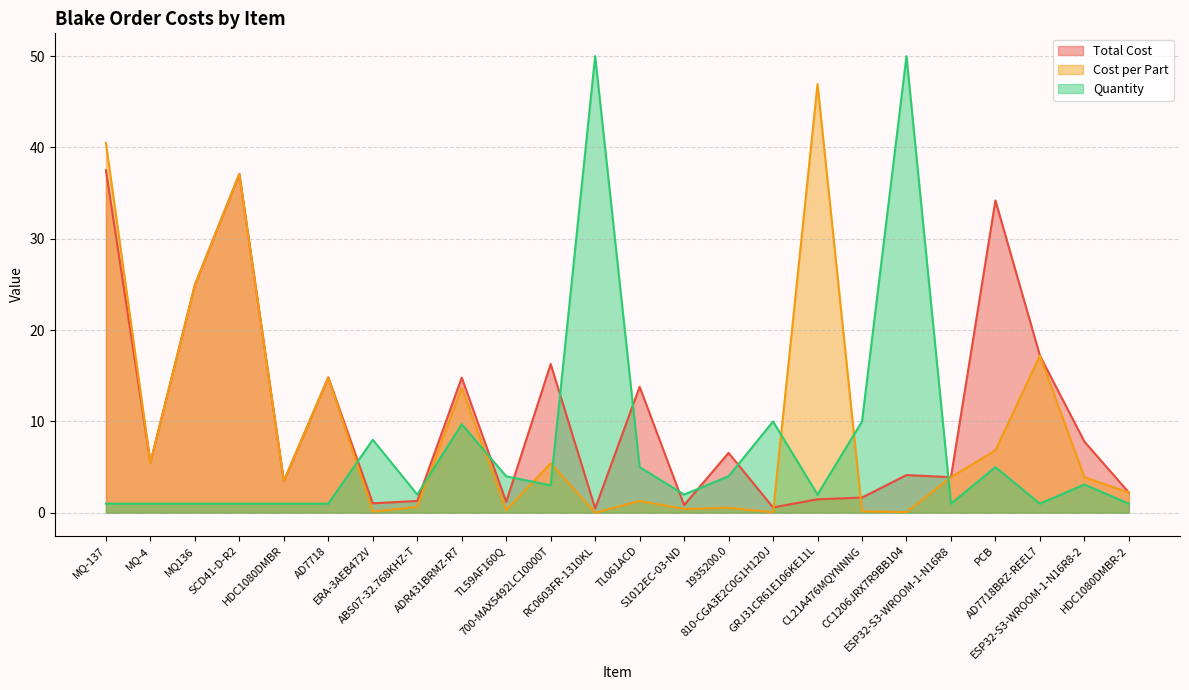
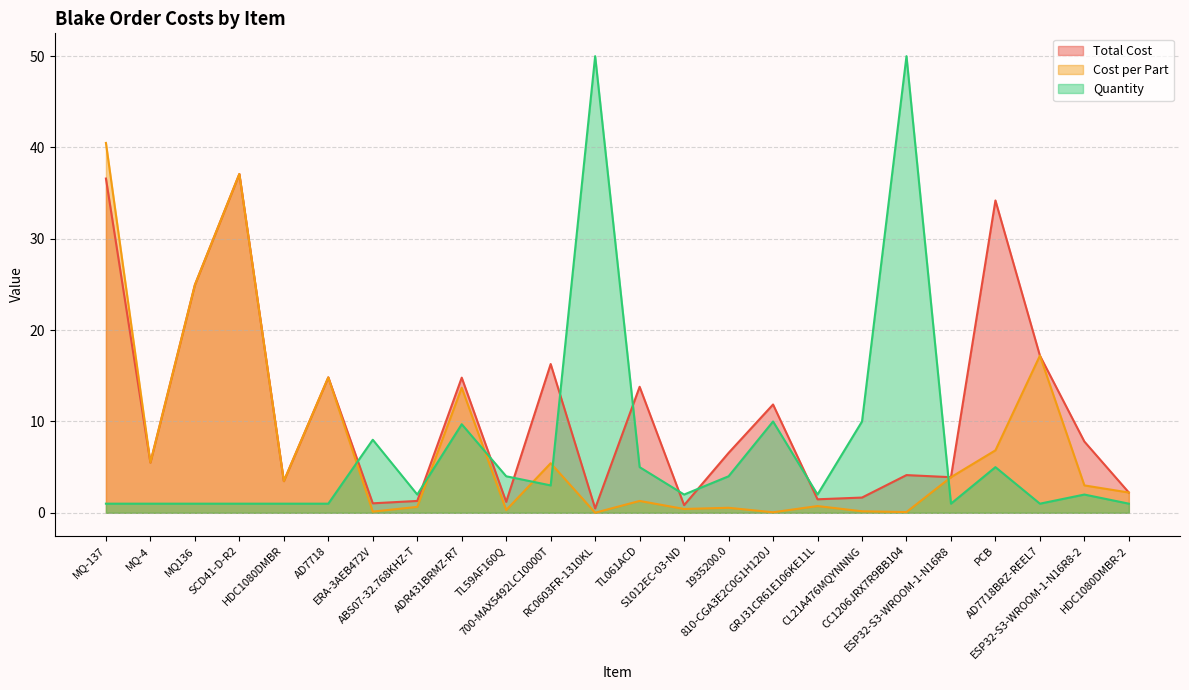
  {
    "Total Cost": {
-     "MQ-137": 38,
+     "MQ-137": 37,
      "ERA-3AEB472V": 1,
      "ABS07-32.768KHZ-T": 1,
      "ADR431BRMZ-R7": 15,
      "TL59AF160Q": 1,
      "700-MAX5492LC10000T": 16,
      "RC0603FR-1310KL": 0,
      "TL061ACD": 14,
      "S1012EC-03-ND": 1,
      "1935200.0": 7,
-     "810-CGA3E2C0G1H120J": 1,
+     "810-CGA3E2C0G1H120J": 12,
      "GRJ31CR61E106KE11L": 1,
      "CL21A476MQYNNNG": 2,
      "CC1206JRX7R9BB104": 4,
      "PCB": 34,
      "ESP32-S3-WROOM-1-N16R8-2": 8
    },
    "Cost per Part": {
      "MQ-137": 41,
      "ERA-3AEB472V": 0,
      "ABS07-32.768KHZ-T": 1,
      "ADR431BRMZ-R7": 14,
      "TL59AF160Q": 0,
      "700-MAX5492LC10000T": 5,
      "RC0603FR-1310KL": 0,
      "TL061ACD": 1,
      "S1012EC-03-ND": 0,
      "1935200.0": 1,
      "810-CGA3E2C0G1H120J": 0,
-     "GRJ31CR61E106KE11L": 47,
+     "GRJ31CR61E106KE11L": 1,
      "CL21A476MQYNNNG": 0,
      "CC1206JRX7R9BB104": 0,
      "PCB": 7,
-     "ESP32-S3-WROOM-1-N16R8-2": 4
+     "ESP32-S3-WROOM-1-N16R8-2": 3
    },
    "Quantity": {
      "MQ-137": 1,
      "MQ-4": 1,
      "MQ136": 1,
      "SCD41-D-R2": 1,
      "HDC1080DMBR": 1,
      "AD7718": 1,
      "ERA-3AEB472V": 8,
      "ABS07-32.768KHZ-T": 2,
      "ADR431BRMZ-R7": 10,
      "TL59AF160Q": 4,
      "700-MAX5492LC10000T": 3,
      "RC0603FR-1310KL": 50,
      "TL061ACD": 5,
      "S1012EC-03-ND": 2,
      "1935200.0": 4,
      "810-CGA3E2C0G1H120J": 10,
      "GRJ31CR61E106KE11L": 2,
      "CL21A476MQYNNNG": 10,
      "CC1206JRX7R9BB104": 50,
      "ESP32-S3-WROOM-1-N16R8": 1,
      "PCB": 5,
      "AD7718BRZ-REEL7": 1,
-     "ESP32-S3-WROOM-1-N16R8-2": 3,
+     "ESP32-S3-WROOM-1-N16R8-2": 2,
      "HDC1080DMBR-2": 1
    }
  }
